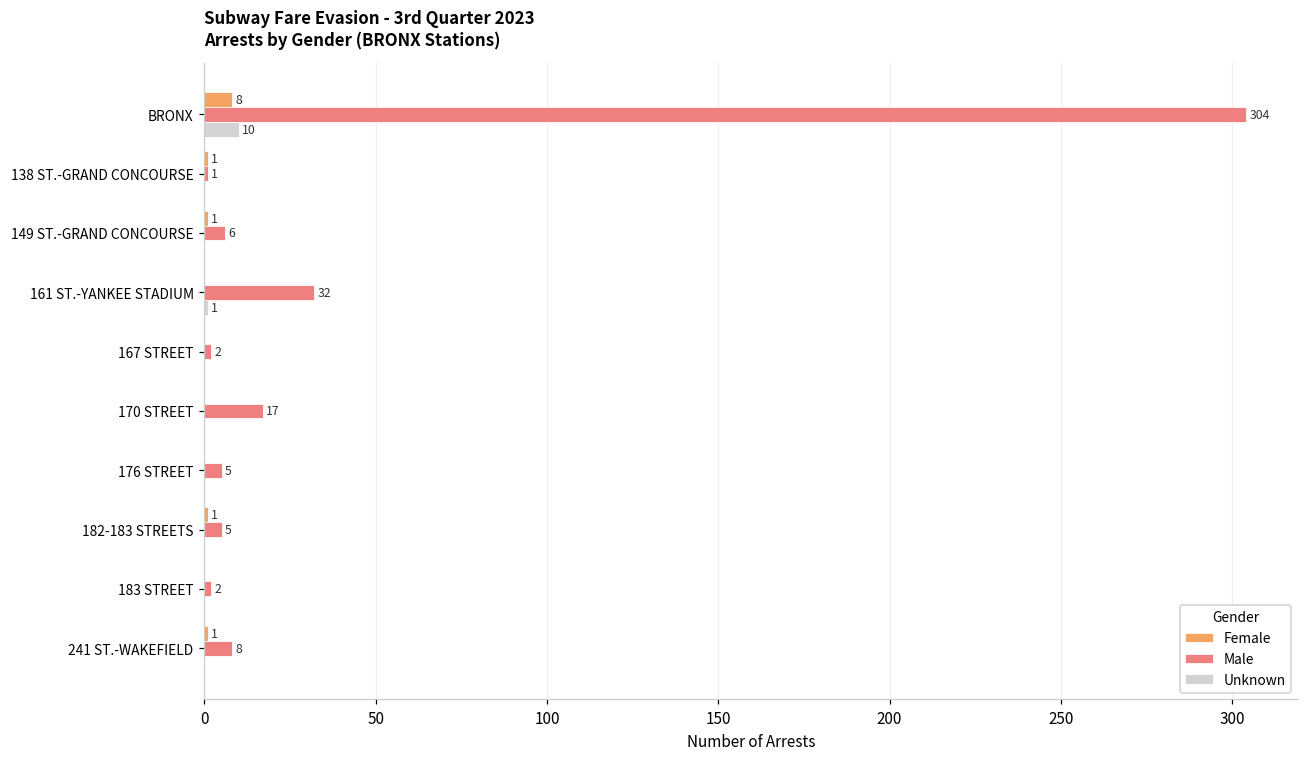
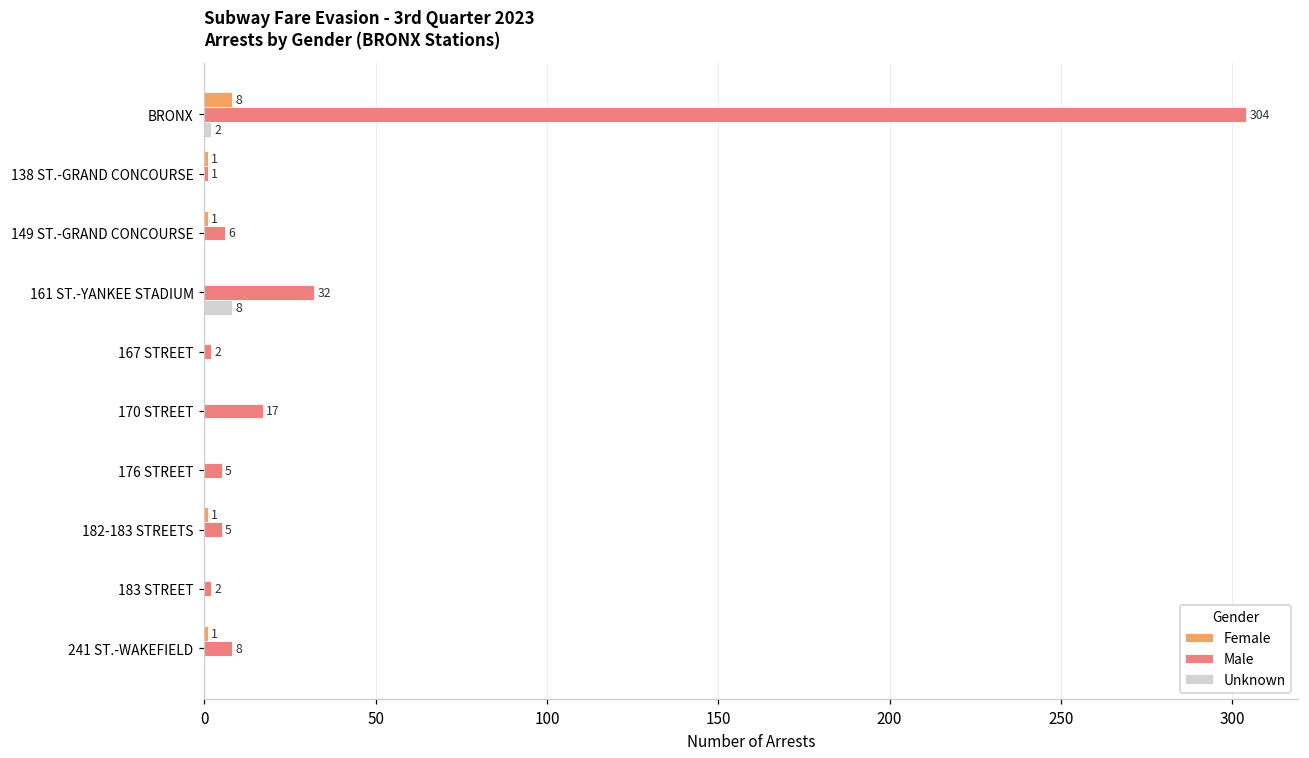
  {
    "Unknown": {
-     "BRONX": 10,
-     "161 ST.-YANKEE STADIUM": 1
+     "BRONX": 2,
+     "161 ST.-YANKEE STADIUM": 8
    }
  }
